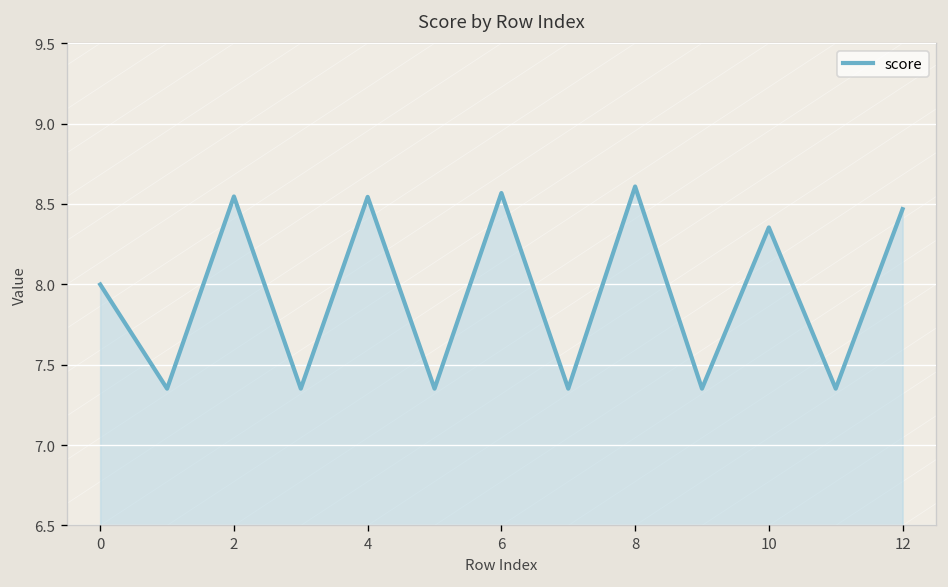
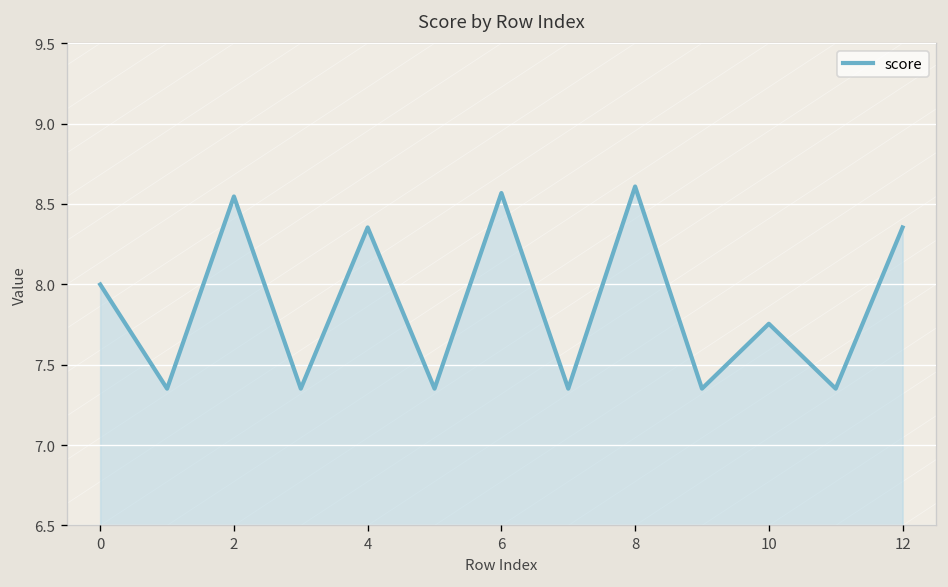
  {
    "score": {
      "0": 8.00,
      "2": 8.55,
-     "4": 8.54,
+     "4": 8.35,
      "6": 8.57,
      "8": 8.61,
-     "10": 8.35,
-     "12": 8.47
+     "10": 7.75,
+     "12": 8.35
    }
  }
